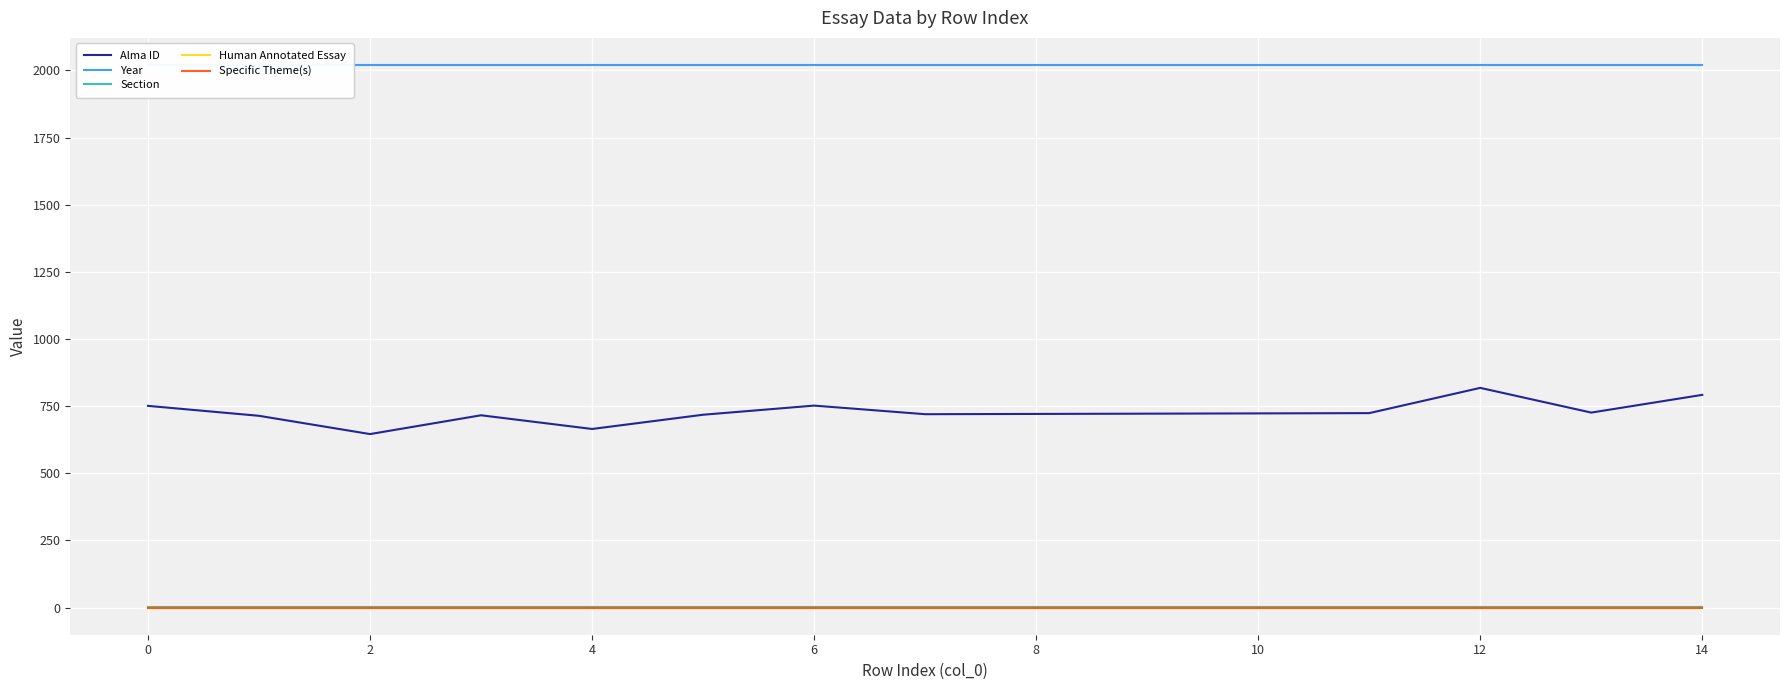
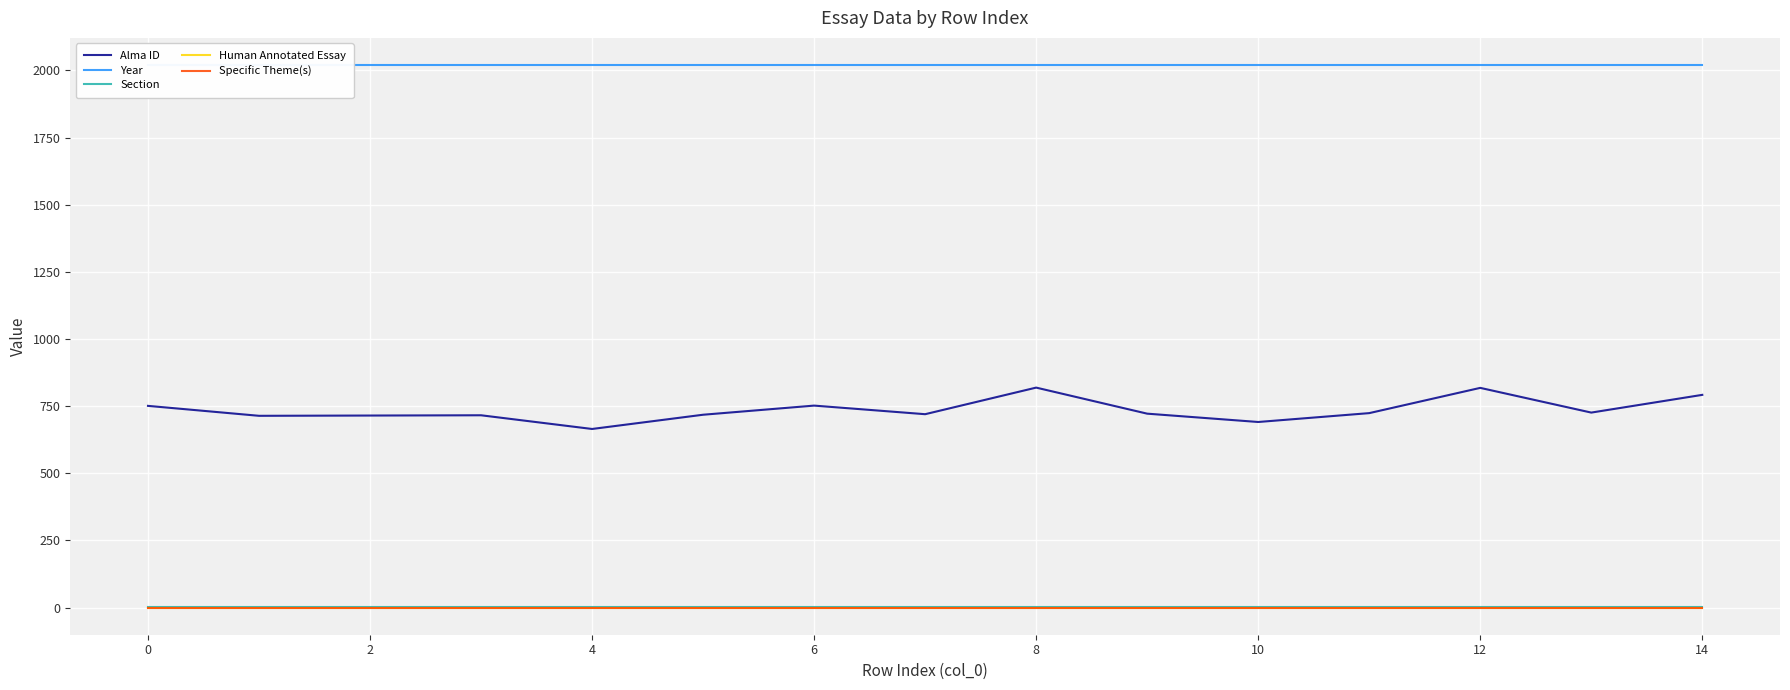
  {
    "Alma ID": {
      "0": 750,
-     "2": 650,
+     "2": 720,
      "4": 670,
      "6": 750,
-     "8": 720,
-     "10": 720,
+     "8": 820,
+     "10": 690,
      "12": 820,
      "14": 790
    },
    "Year": {
      "2": 2020,
      "4": 2020,
      "6": 2020,
      "8": 2020,
      "10": 2020,
      "12": 2020,
      "14": 2020
    }
  }
